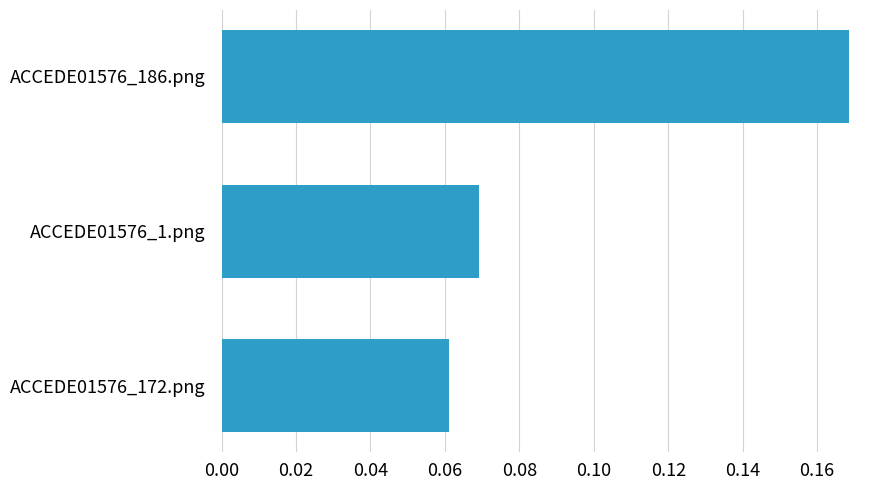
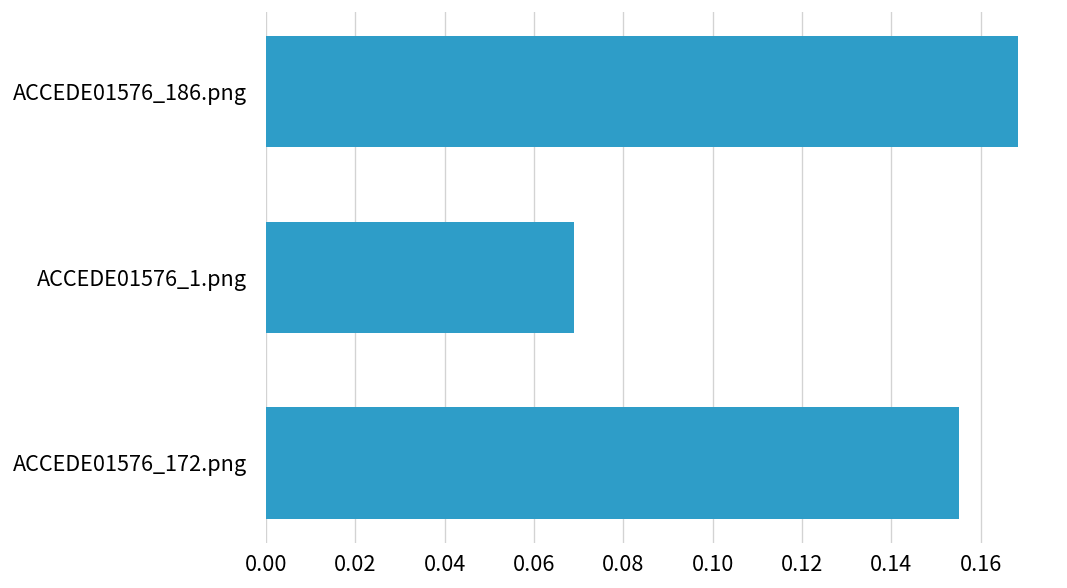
  {
    "ACCEDE01576_186.png": 0.168,
    "ACCEDE01576_1.png": 0.069,
-   "ACCEDE01576_172.png": 0.061
+   "ACCEDE01576_172.png": 0.155
  }
